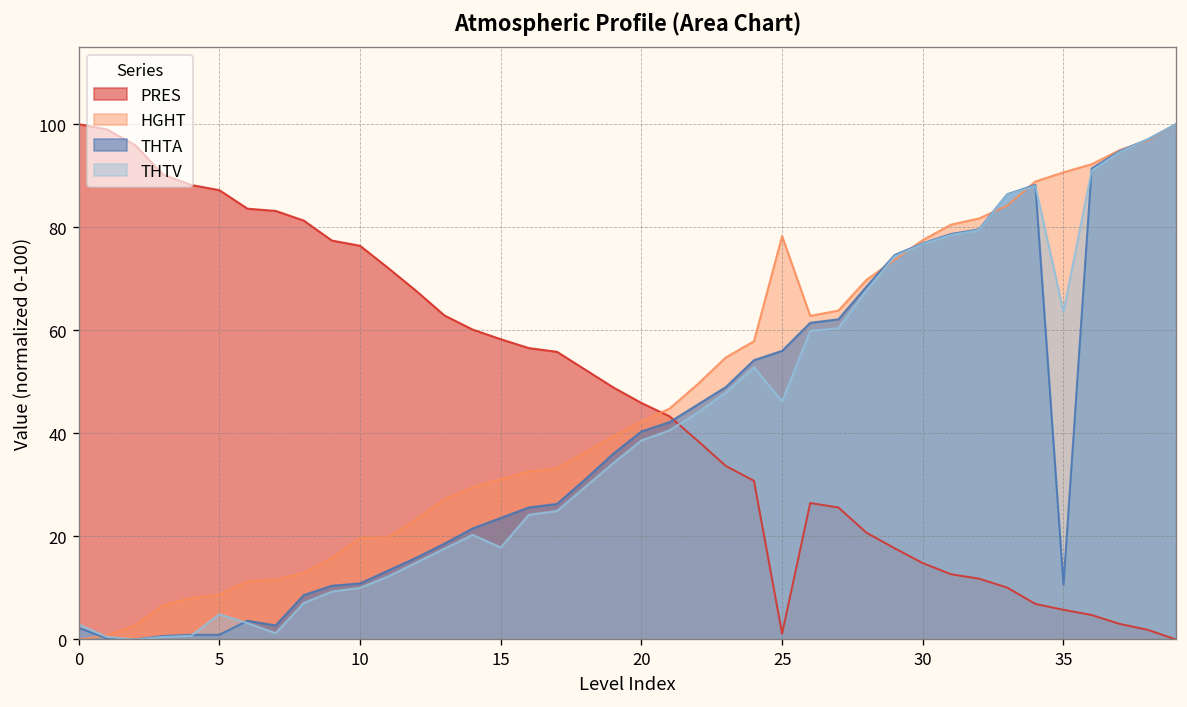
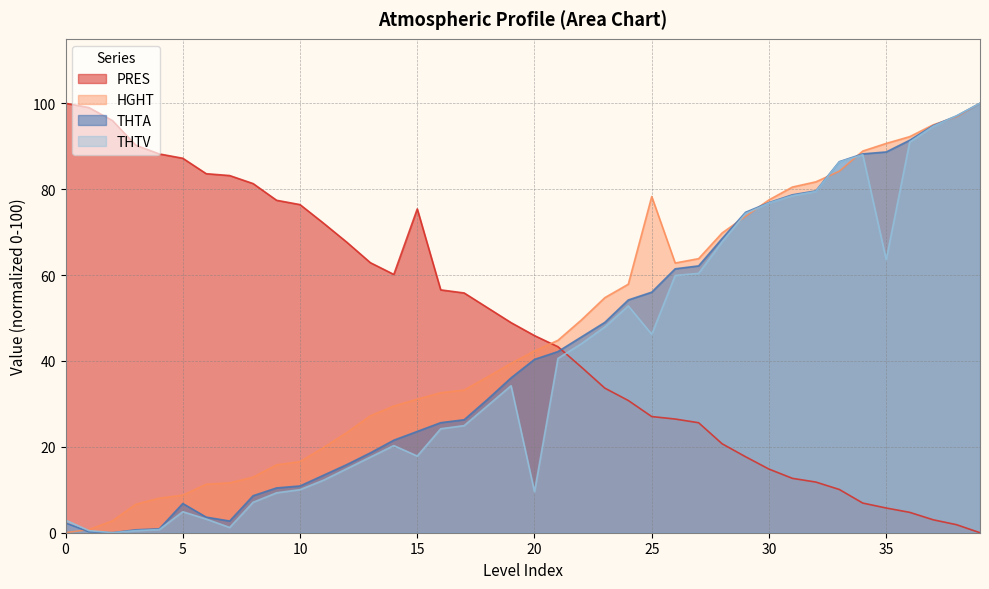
  {
    "PRES": {
      "0": 100,
      "5": 87,
      "10": 76,
-     "15": 58,
+     "15": 75,
      "20": 46,
-     "25": 1,
+     "25": 27,
      "30": 15,
      "35": 6
    },
    "HGHT": {
      "0": 0,
      "5": 9,
-     "10": 20,
+     "10": 17,
      "15": 31,
      "20": 42,
      "25": 78,
      "30": 77,
      "35": 91
    },
    "THTA": {
      "0": 2,
-     "5": 1,
+     "5": 7,
      "10": 11,
      "15": 24,
      "20": 40,
      "25": 56,
-     "35": 11
+     "35": 89
    },
    "THTV": {
      "0": 3,
      "5": 5,
      "10": 10,
      "15": 18,
-     "20": 39,
+     "20": 10,
      "25": 46,
      "35": 64
    }
  }
